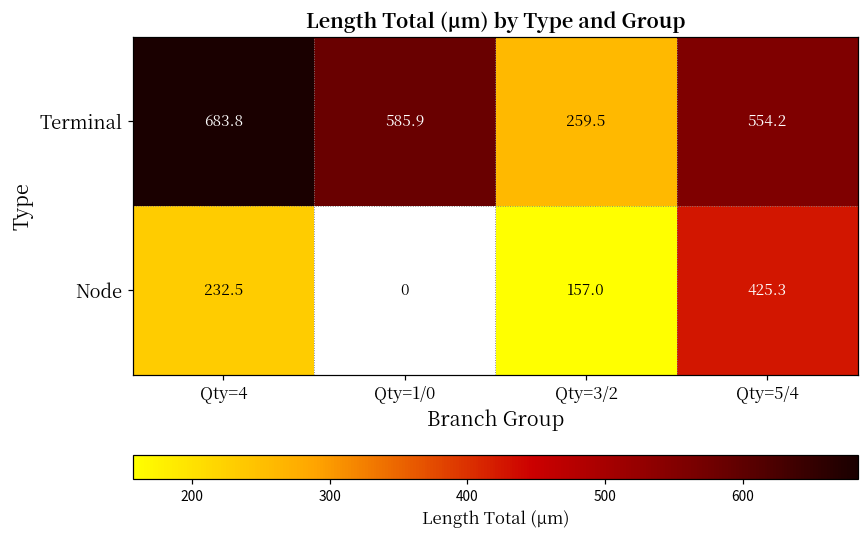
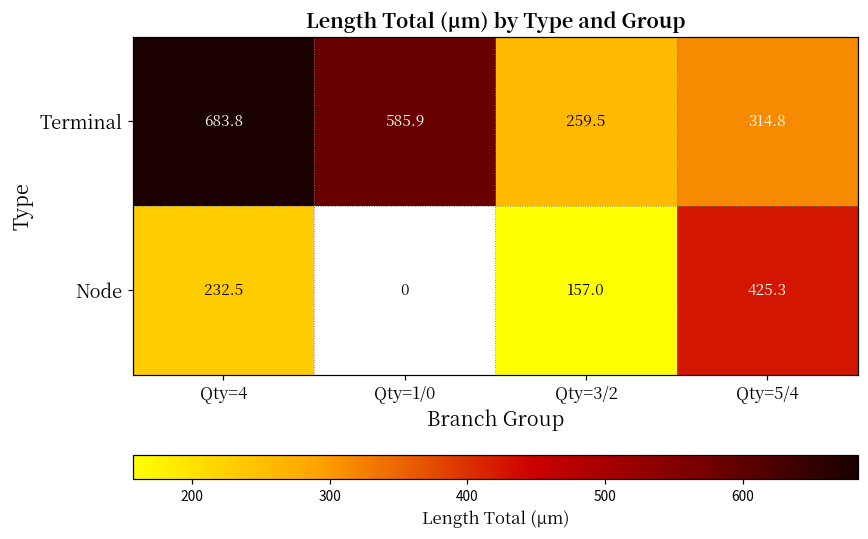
  {
    "Terminal": {
      "Qty=4": 683.8,
      "Qty=1/0": 585.9,
      "Qty=3/2": 259.5,
-     "Qty=5/4": 554.2
+     "Qty=5/4": 314.8
    },
    "Node": {
      "Qty=4": 232.5,
      "Qty=3/2": 157.0,
      "Qty=5/4": 425.3
    }
  }
